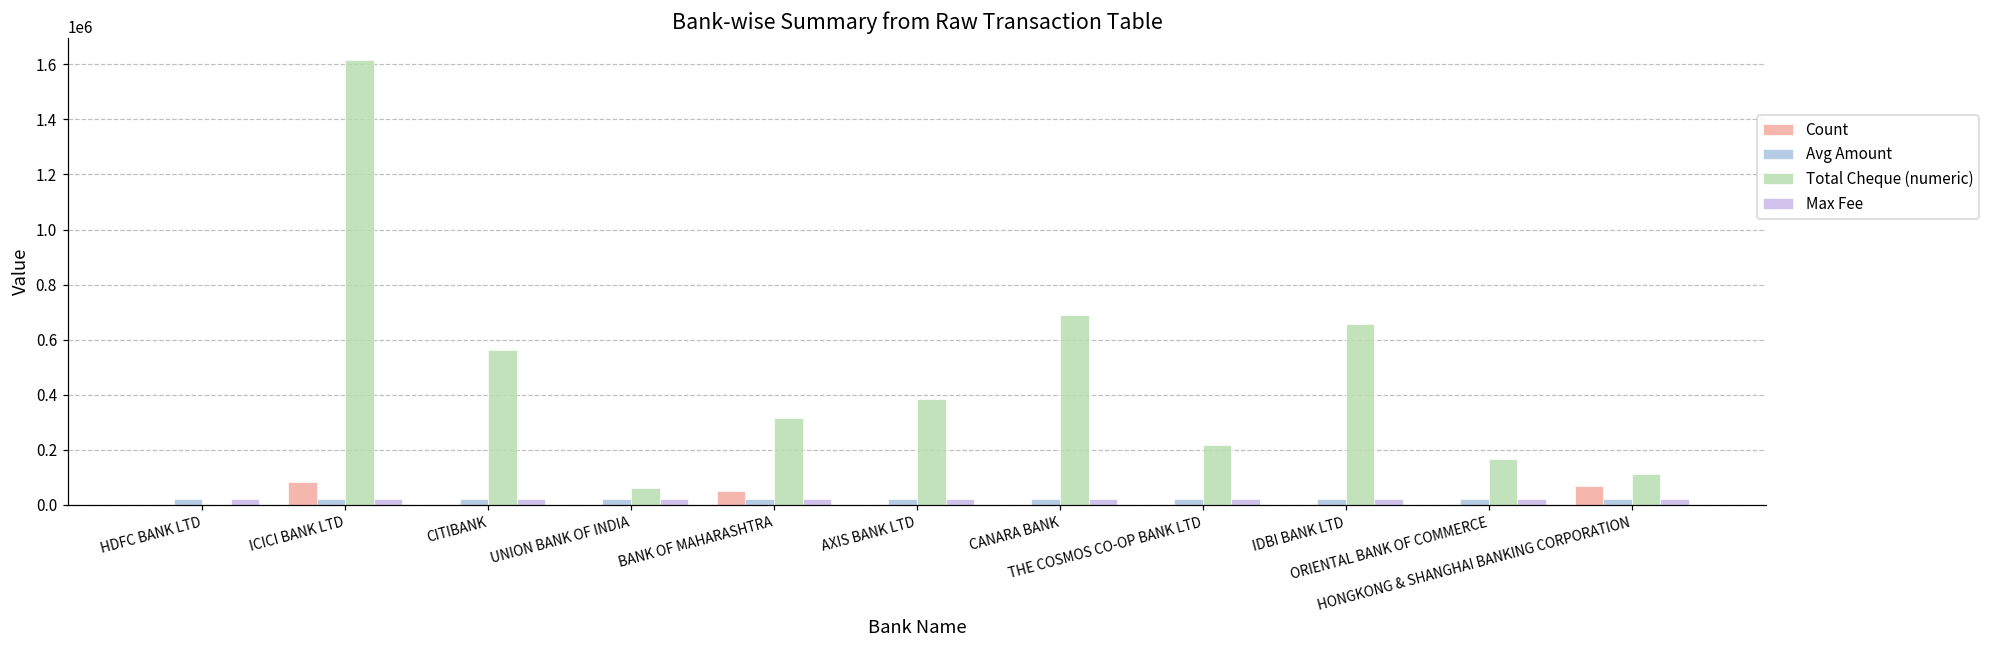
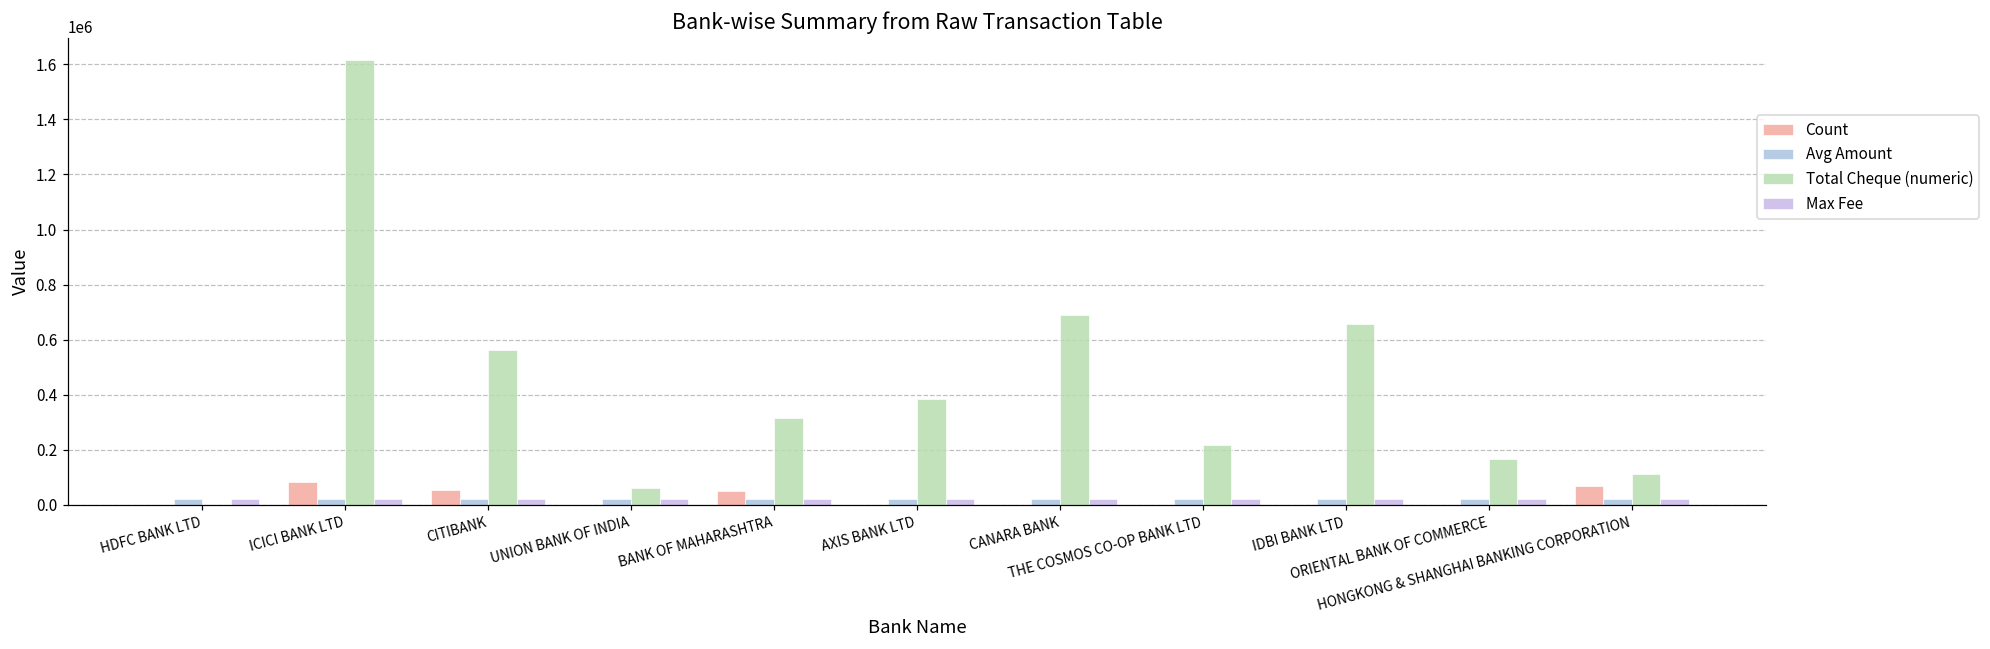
  {
    "Count": {
      "ICICI BANK LTD": 80000,
-     "CITIBANK": 0,
+     "CITIBANK": 50000,
      "BANK OF MAHARASHTRA": 50000,
      "HONGKONG & SHANGHAI BANKING CORPORATION": 70000
    }
  }
